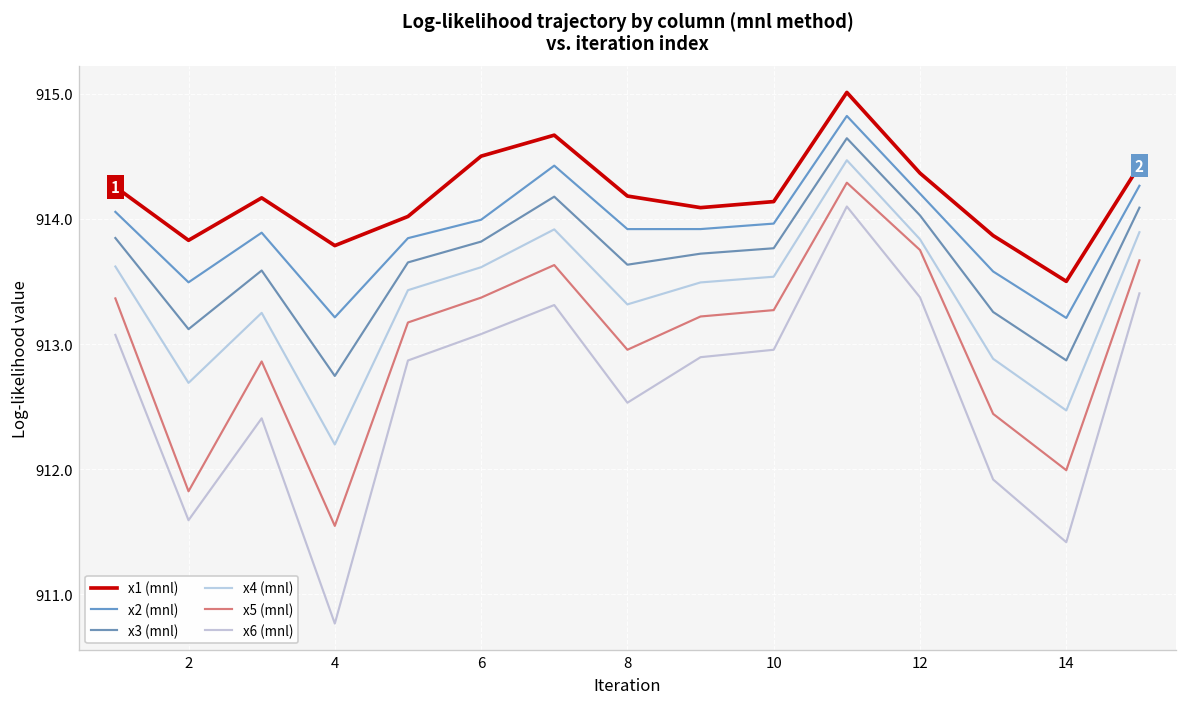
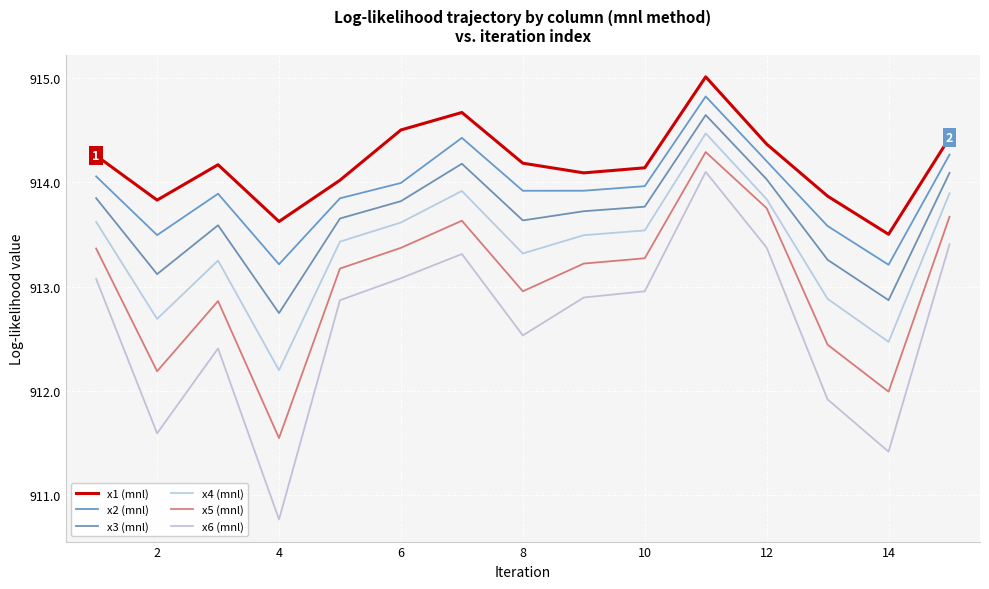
  {
    "x1 (mnl)": {
      "2": 913.83,
-     "4": 913.79,
+     "4": 913.62,
      "6": 914.50,
      "8": 914.18,
      "10": 914.14,
      "12": 914.37,
      "14": 913.50
    },
    "x5 (mnl)": {
-     "2": 911.82,
+     "2": 912.19,
      "4": 911.55,
      "6": 913.37,
      "8": 912.95,
      "10": 913.27,
      "12": 913.75,
      "14": 911.99
    }
  }
